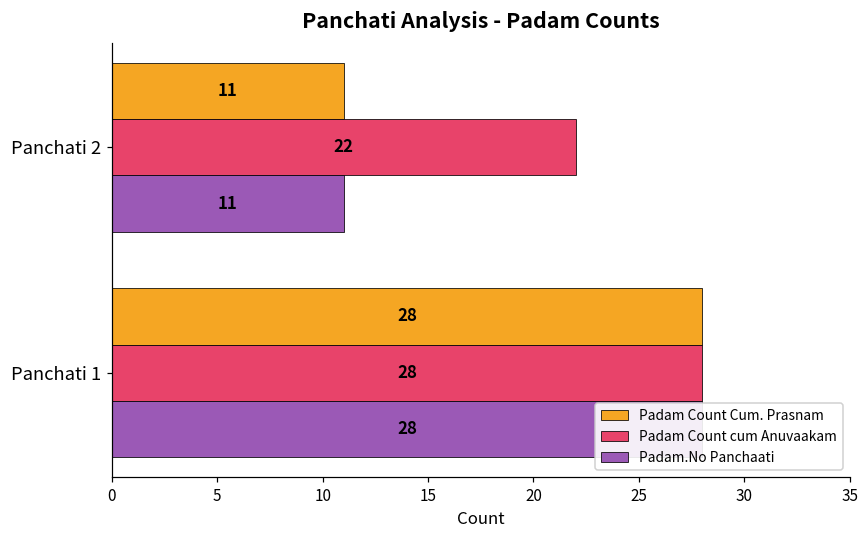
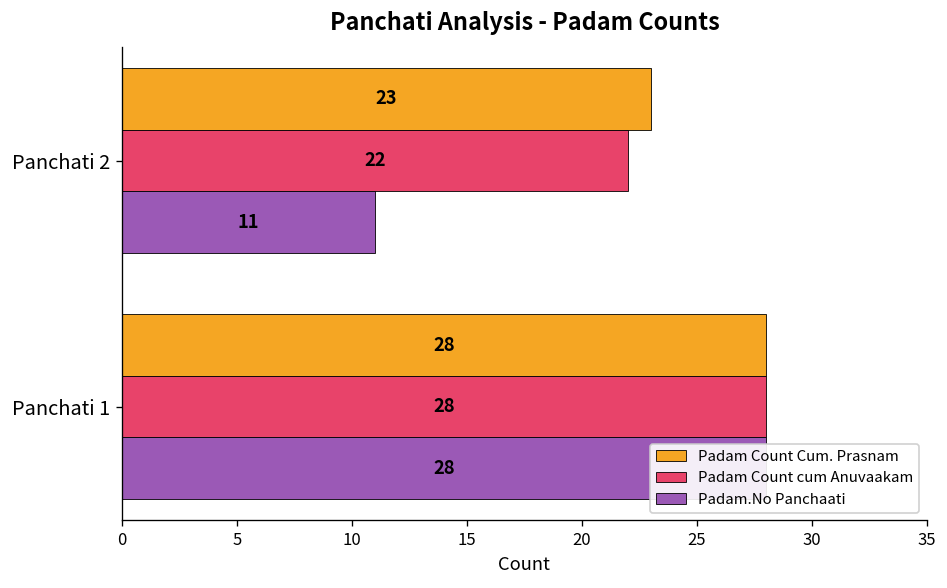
  {
    "Padam Count Cum. Prasnam": {
-     "Panchati 2": 11,
+     "Panchati 2": 23,
      "Panchati 1": 28
    },
    "Padam Count cum Anuvaakam": {
      "Panchati 2": 22,
      "Panchati 1": 28
    },
    "Padam.No Panchaati": {
      "Panchati 2": 11
    }
  }
